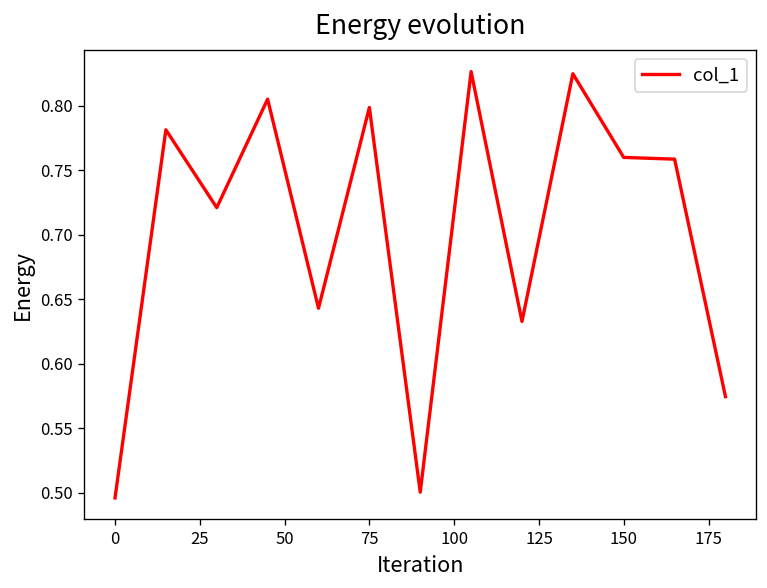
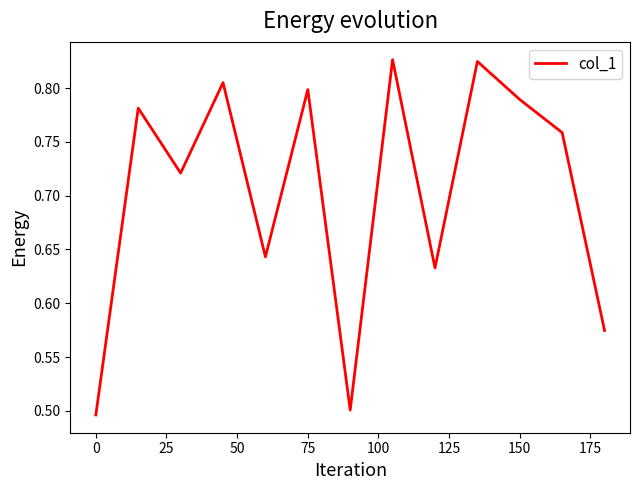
  {
    "0": 0.496,
    "75": 0.799,
-   "150": 0.760
+   "150": 0.789
  }
